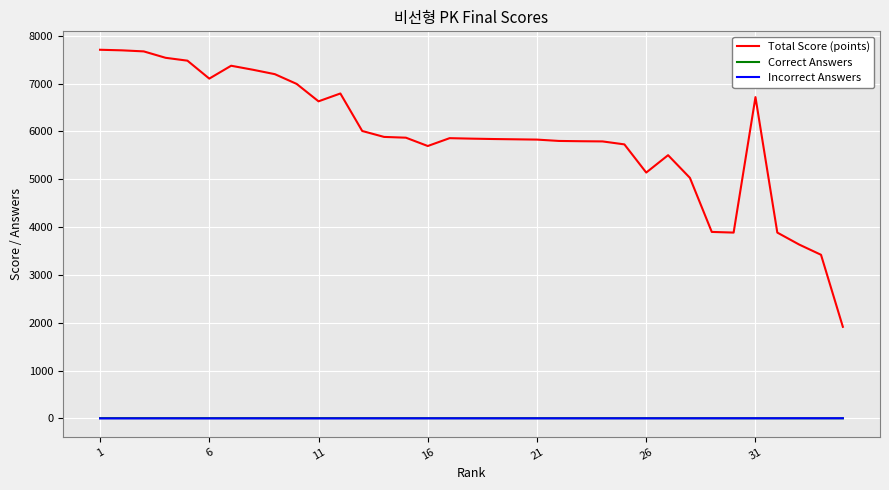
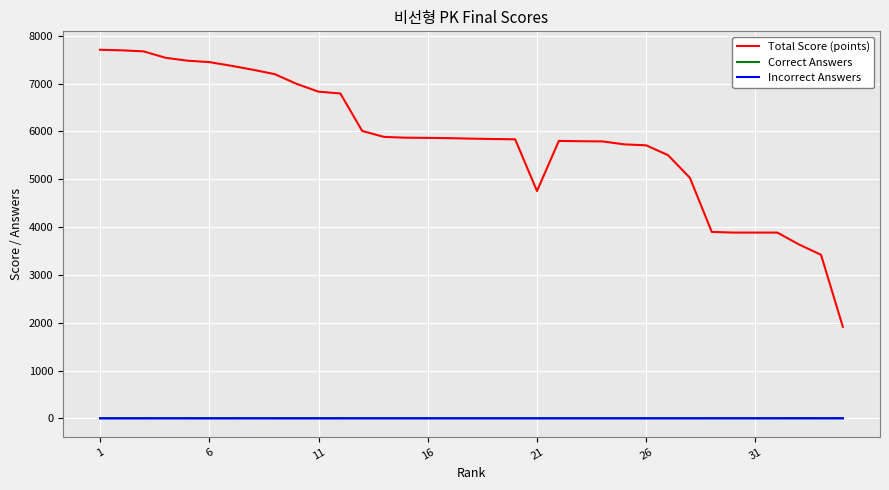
  {
    "Total Score (points)": {
      "1": 7700,
-     "6": 7100,
-     "11": 6600,
-     "16": 5700,
-     "21": 5800,
-     "26": 5100,
-     "31": 6700
+     "6": 7400,
+     "11": 6800,
+     "16": 5900,
+     "21": 4800,
+     "26": 5700,
+     "31": 3900
    },
    "Incorrect Answers": {
      "1": 0,
      "6": 0,
      "11": 0,
      "16": 0,
      "21": 0,
      "26": 0,
      "31": 0
    }
  }
